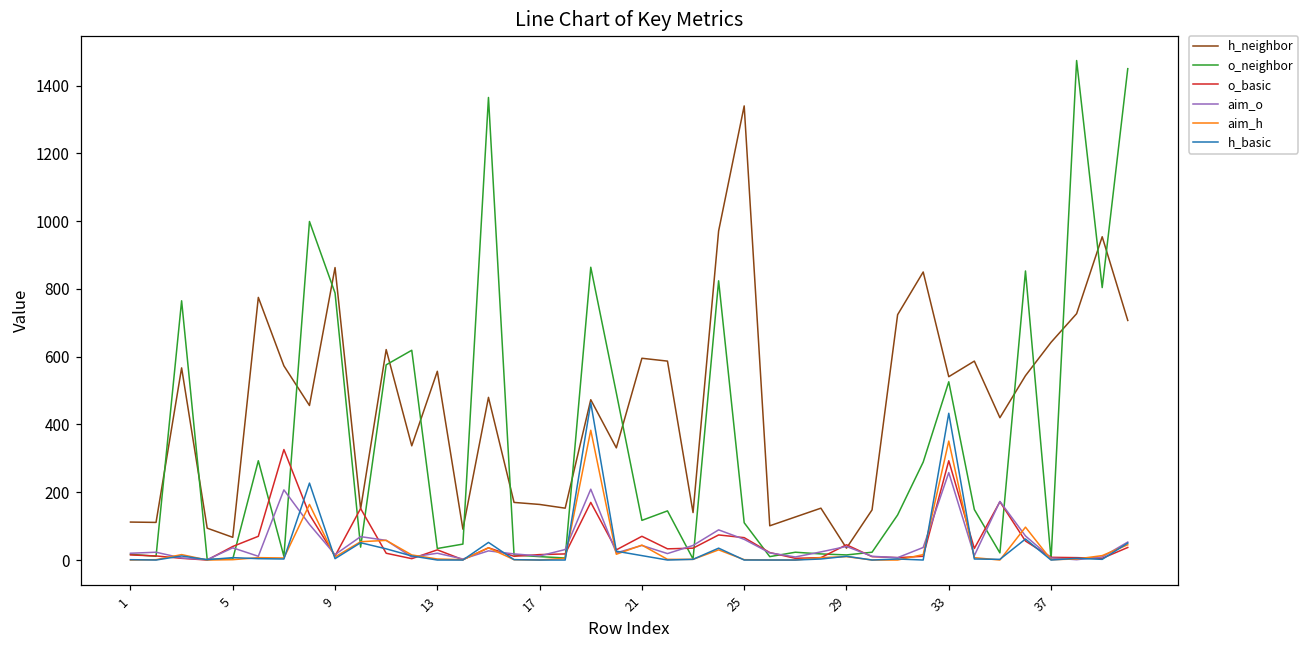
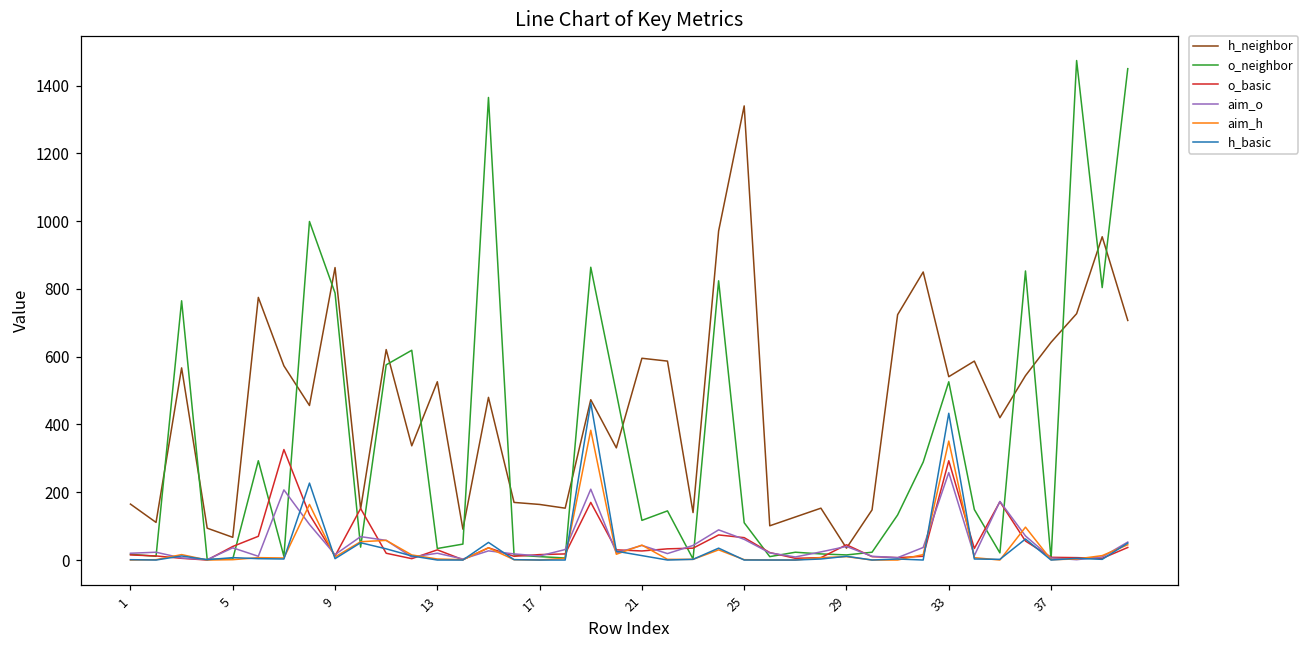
  {
    "h_neighbor": {
-     "1": 110,
+     "1": 170,
      "5": 70,
      "9": 860,
-     "13": 560,
+     "13": 530,
      "17": 160,
      "21": 600,
      "25": 1340,
      "33": 540,
      "37": 640
    },
    "o_neighbor": {
      "9": 790,
      "21": 120,
      "25": 110,
      "33": 530
    },
    "o_basic": {
-     "21": 70,
+     "21": 30,
      "33": 290
    },
    "aim_o": {
      "13": 20,
      "33": 260
    },
    "aim_h": {
      "33": 350
    },
    "h_basic": {
      "21": 10,
      "33": 430
    }
  }
